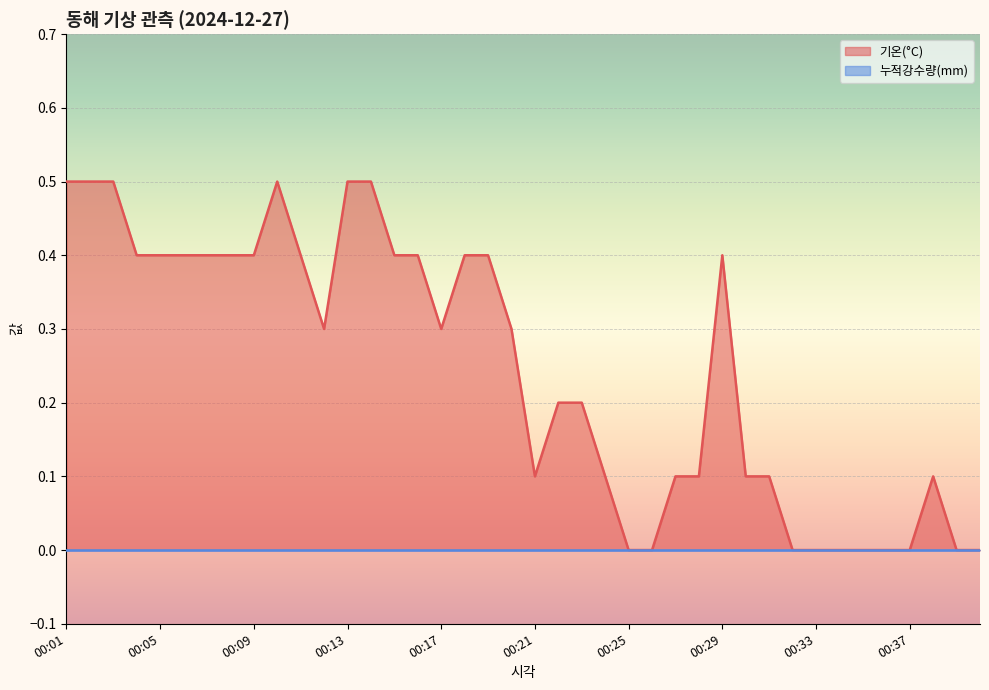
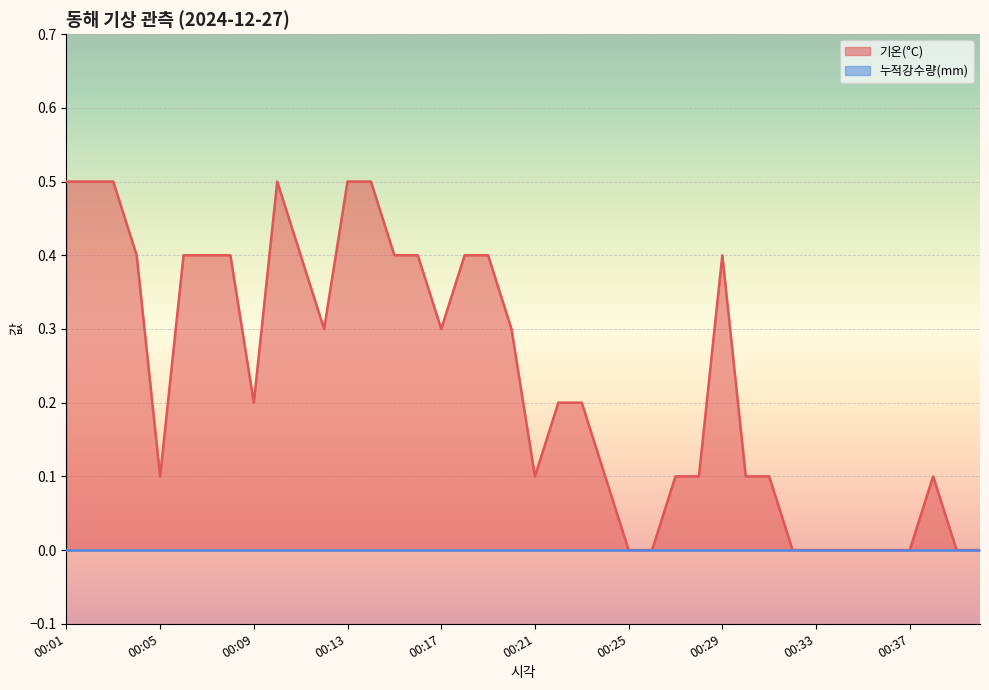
  {
    "기온(°C)": {
      "00:01": 0.5,
-     "00:05": 0.4,
-     "00:09": 0.4,
+     "00:05": 0.1,
+     "00:09": 0.2,
      "00:13": 0.5,
      "00:17": 0.3,
      "00:21": 0.1,
      "00:29": 0.4
    },
    "누적강수량(mm)": {
      "00:01": 0.0,
      "00:05": 0.0,
      "00:09": 0.0,
      "00:13": 0.0,
      "00:17": 0.0,
      "00:21": 0.0,
      "00:29": 0.0
    }
  }
